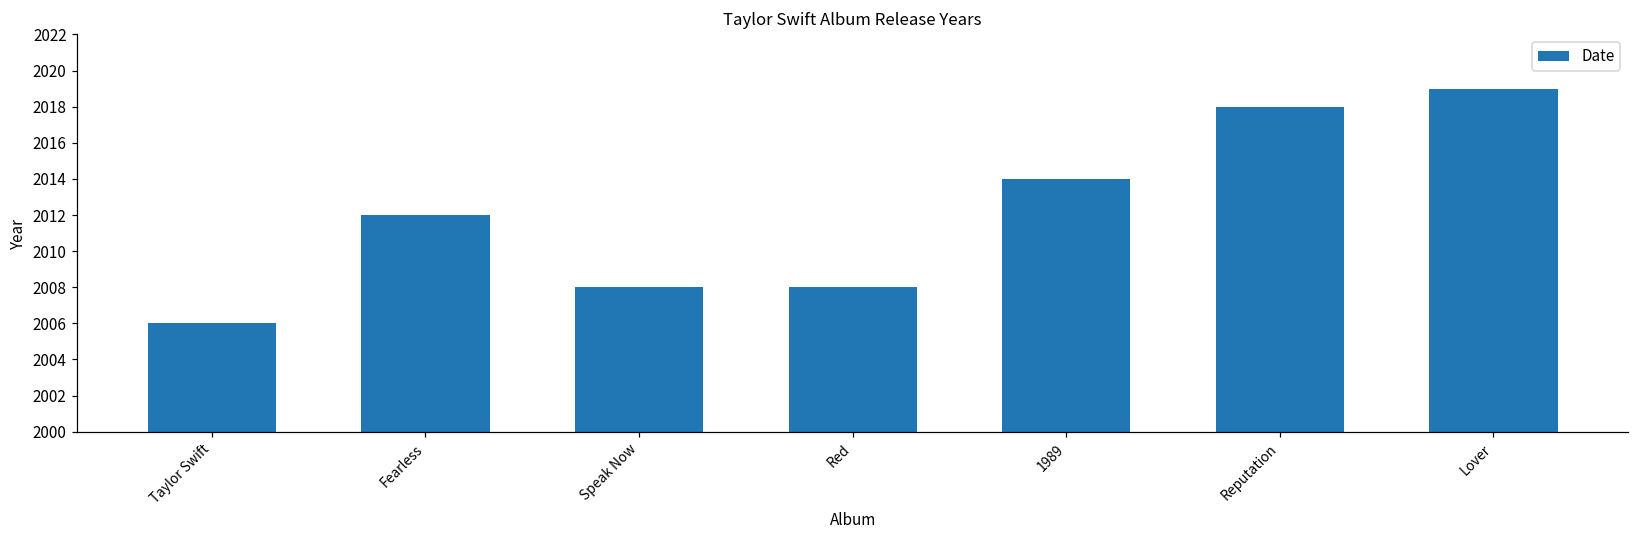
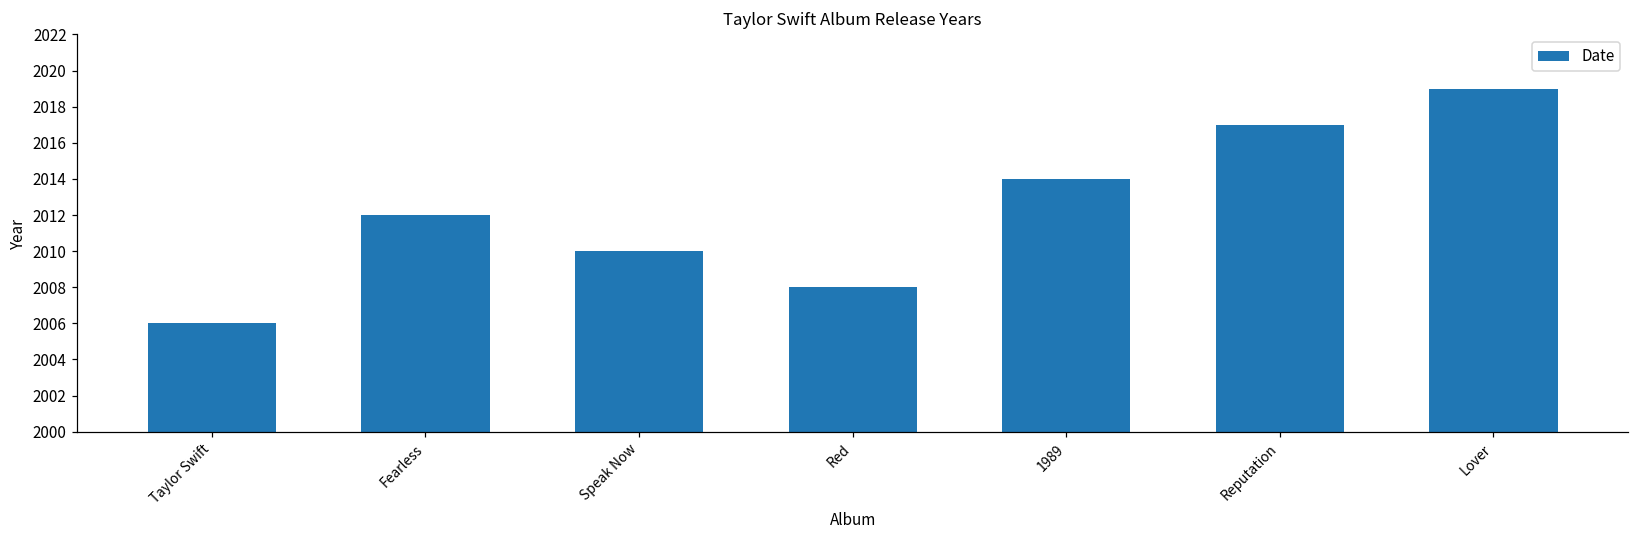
  {
    "Taylor Swift": 2006,
    "Fearless": 2012,
-   "Speak Now": 2008,
+   "Speak Now": 2010,
    "Red": 2008,
    "1989": 2014,
-   "Reputation": 2018,
+   "Reputation": 2017,
    "Lover": 2019
  }
